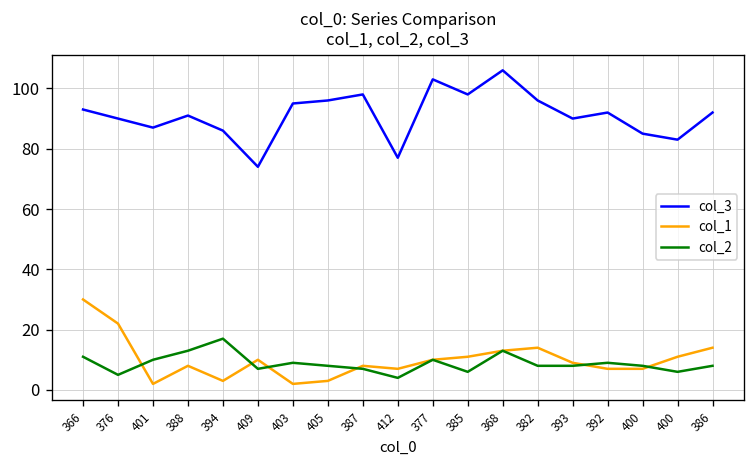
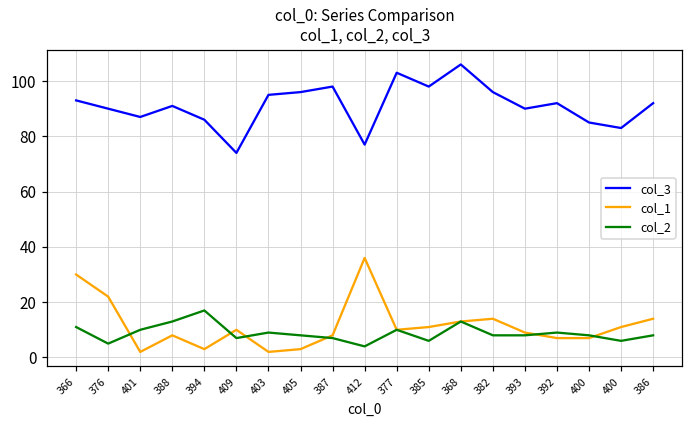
  {
    "col_3": {
      "366": 93,
      "376": 90,
      "401": 87,
      "388": 91,
      "394": 86,
      "409": 74,
      "403": 95,
      "405": 96,
      "387": 98,
      "412": 77,
      "377": 103,
      "385": 98,
      "368": 106,
      "382": 96,
      "393": 90,
      "392": 92,
      "386": 92
    },
    "col_1": {
      "366": 30,
      "376": 22,
      "401": 2,
      "388": 8,
      "394": 3,
      "409": 10,
      "403": 2,
      "405": 3,
      "387": 8,
-     "412": 7,
+     "412": 36,
      "385": 11,
      "382": 14,
      "392": 7,
      "386": 14
    },
    "col_2": {
      "366": 11,
      "376": 5,
      "401": 10,
      "388": 13,
      "394": 17,
      "409": 7,
      "403": 9,
      "405": 8,
      "387": 7,
      "412": 4,
      "385": 6,
      "382": 8,
      "392": 9,
      "386": 8
    }
  }
